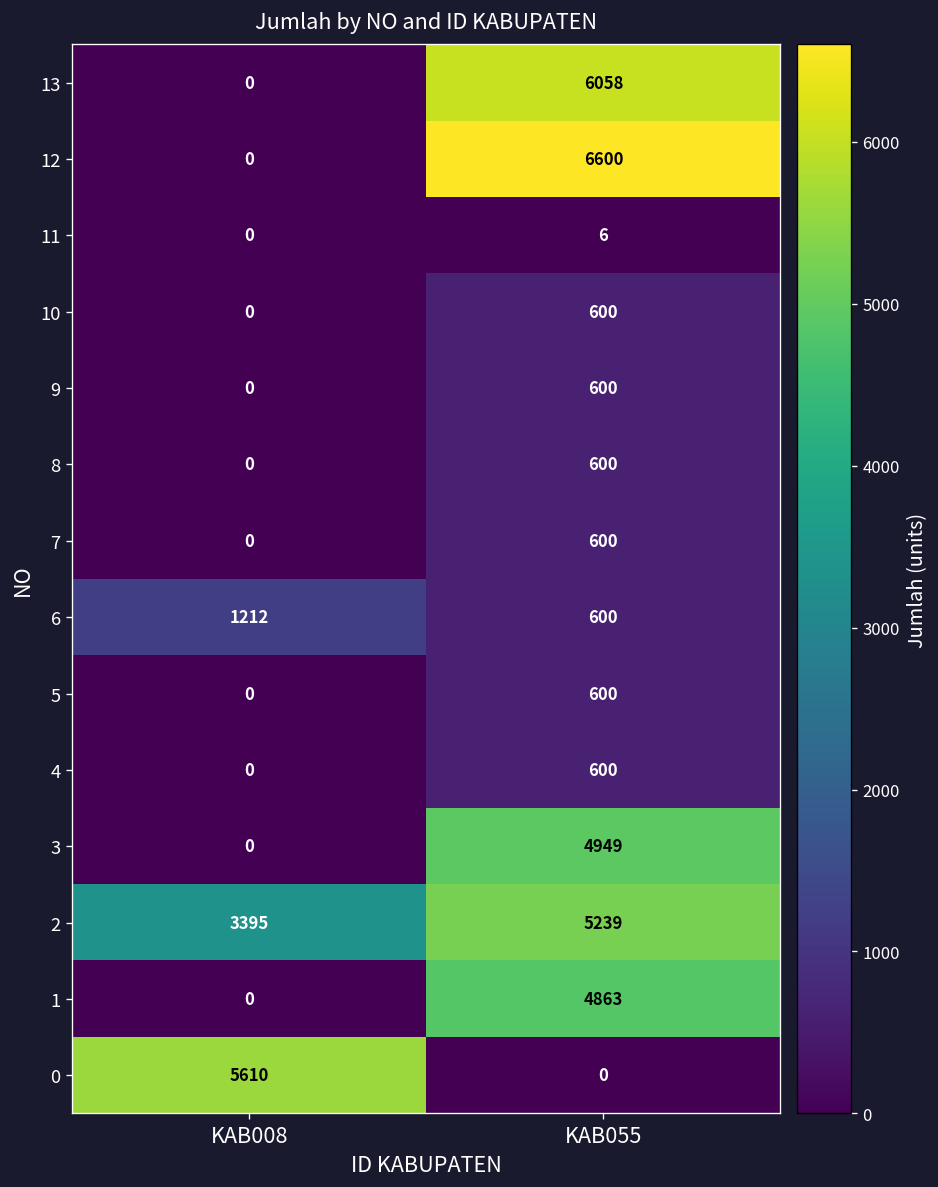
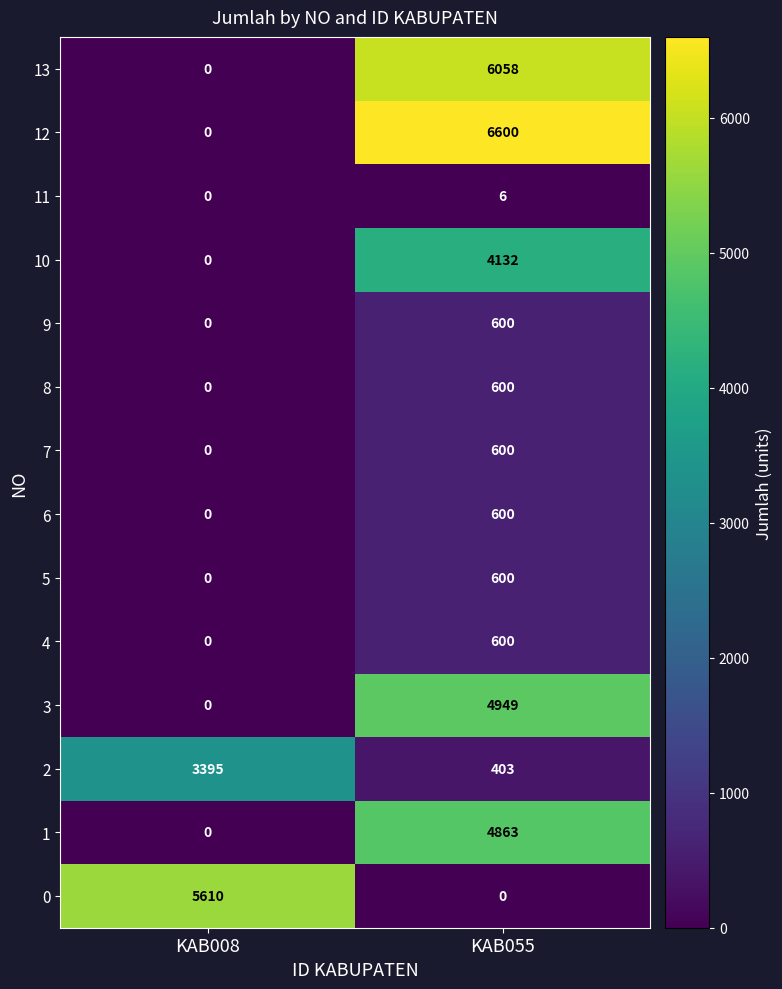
  {
    "13": {
      "KAB008": 0,
      "KAB055": 6058
    },
    "12": {
      "KAB008": 0,
      "KAB055": 6600
    },
    "11": {
      "KAB008": 0,
      "KAB055": 6
    },
    "10": {
      "KAB008": 0,
-     "KAB055": 600
+     "KAB055": 4132
    },
    "9": {
      "KAB008": 0,
      "KAB055": 600
    },
    "8": {
      "KAB008": 0,
      "KAB055": 600
    },
    "7": {
      "KAB008": 0,
      "KAB055": 600
    },
    "6": {
-     "KAB008": 1212,
+     "KAB008": 0,
      "KAB055": 600
    },
    "5": {
      "KAB008": 0,
      "KAB055": 600
    },
    "4": {
      "KAB008": 0,
      "KAB055": 600
    },
    "3": {
      "KAB008": 0,
      "KAB055": 4949
    },
    "2": {
      "KAB008": 3395,
-     "KAB055": 5239
+     "KAB055": 403
    },
    "1": {
      "KAB008": 0,
      "KAB055": 4863
    },
    "0": {
      "KAB008": 5610,
      "KAB055": 0
    }
  }
